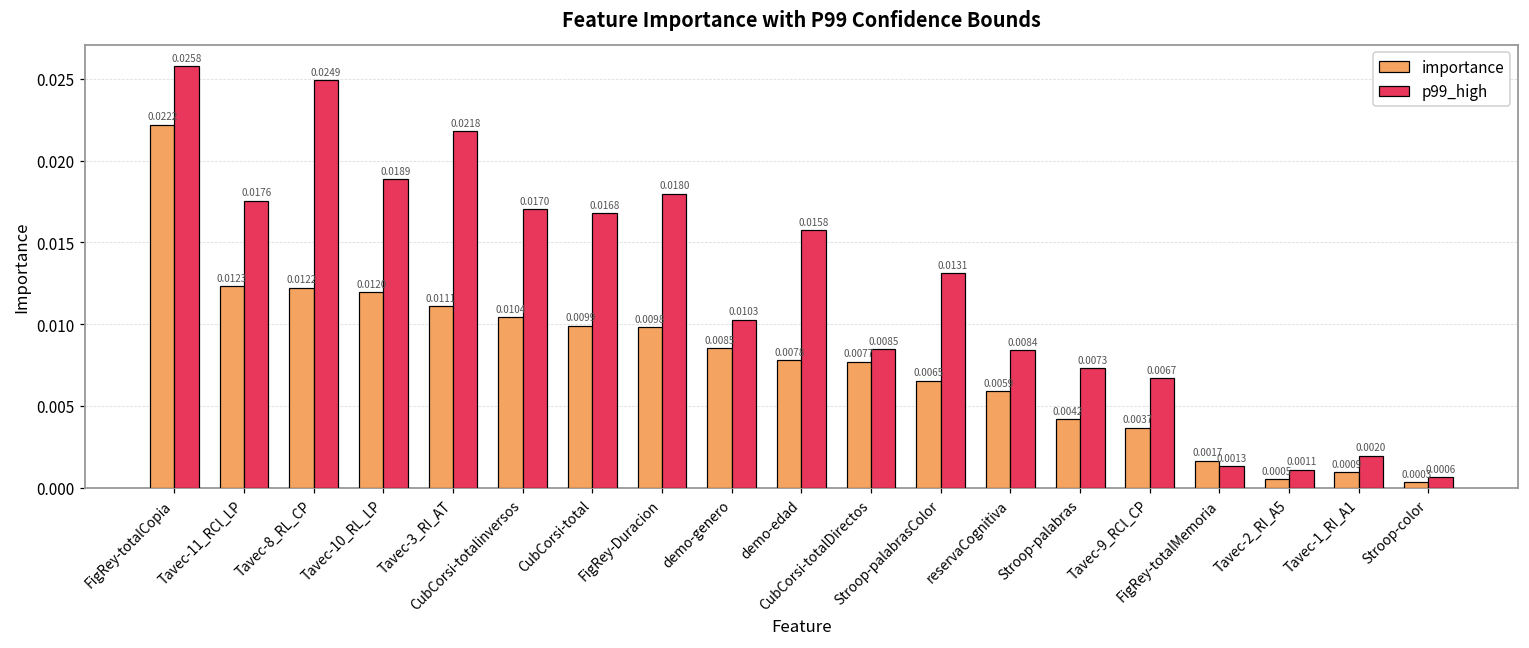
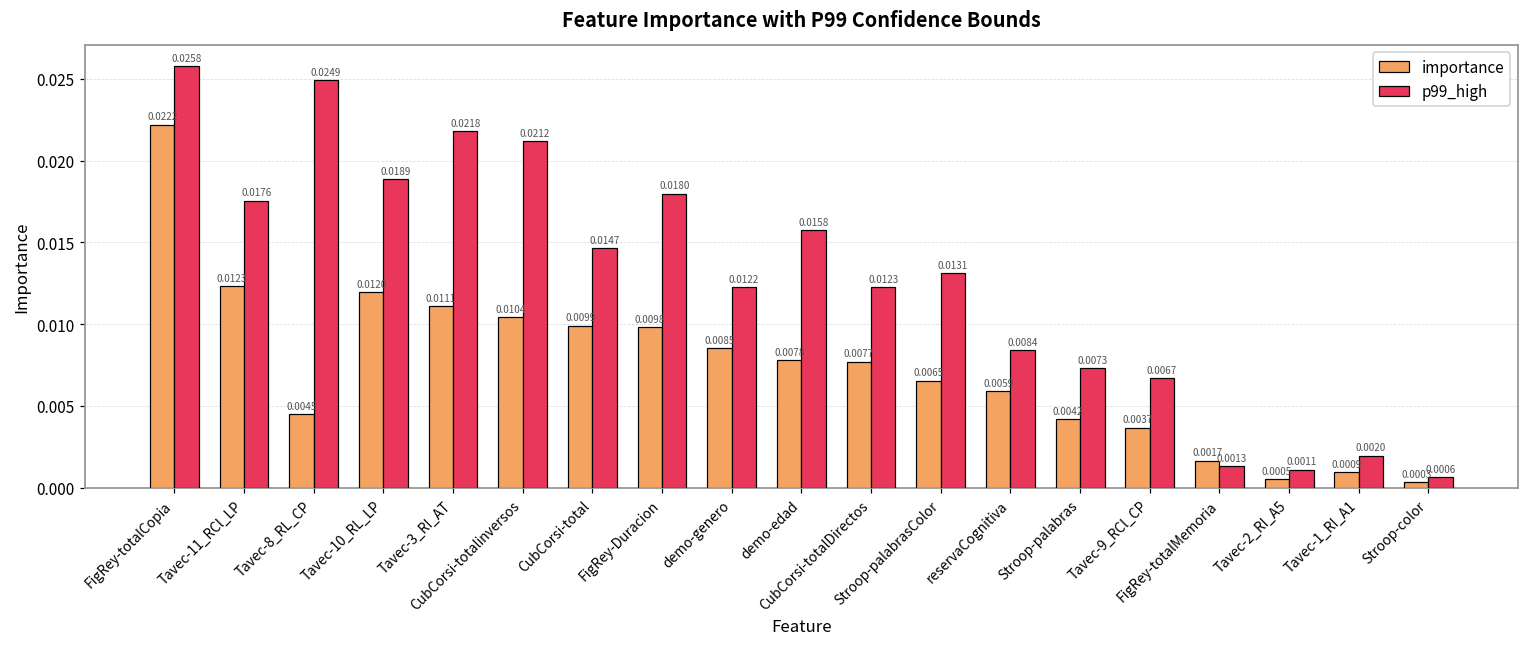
  {
    "importance": {
      "FigRey-totalCopia": 0.0222,
      "Tavec-11_RCl_LP": 0.0123,
-     "Tavec-8_RL_CP": 0.0122,
+     "Tavec-8_RL_CP": 0.0045,
      "Tavec-10_RL_LP": 0.0120,
      "Tavec-3_RI_AT": 0.0111,
      "CubCorsi-totalinversos": 0.0104,
      "CubCorsi-total": 0.0099,
      "FigRey-Duracion": 0.0098,
      "demo-genero": 0.0085,
      "demo-edad": 0.0078,
      "CubCorsi-totalDirectos": 0.0077,
      "Stroop-palabrasColor": 0.0065,
      "reservaCognitiva": 0.0059,
      "Stroop-palabras": 0.0042,
      "Tavec-9_RCl_CP": 0.0037,
      "FigRey-totalMemoria": 0.0017,
      "Tavec-2_RI_A5": 0.0005,
      "Tavec-1_RI_A1": 0.0009,
      "Stroop-color": 0.0003
    },
    "p99_high": {
      "FigRey-totalCopia": 0.0258,
      "Tavec-11_RCl_LP": 0.0176,
      "Tavec-8_RL_CP": 0.0249,
      "Tavec-10_RL_LP": 0.0189,
      "Tavec-3_RI_AT": 0.0218,
-     "CubCorsi-totalinversos": 0.0170,
-     "CubCorsi-total": 0.0168,
+     "CubCorsi-totalinversos": 0.0212,
+     "CubCorsi-total": 0.0147,
      "FigRey-Duracion": 0.0180,
-     "demo-genero": 0.0103,
+     "demo-genero": 0.0122,
      "demo-edad": 0.0158,
-     "CubCorsi-totalDirectos": 0.0085,
+     "CubCorsi-totalDirectos": 0.0123,
      "Stroop-palabrasColor": 0.0131,
      "reservaCognitiva": 0.0084,
      "Stroop-palabras": 0.0073,
      "Tavec-9_RCl_CP": 0.0067,
      "FigRey-totalMemoria": 0.0013,
      "Tavec-2_RI_A5": 0.0011,
      "Tavec-1_RI_A1": 0.0020,
      "Stroop-color": 0.0006
    }
  }
